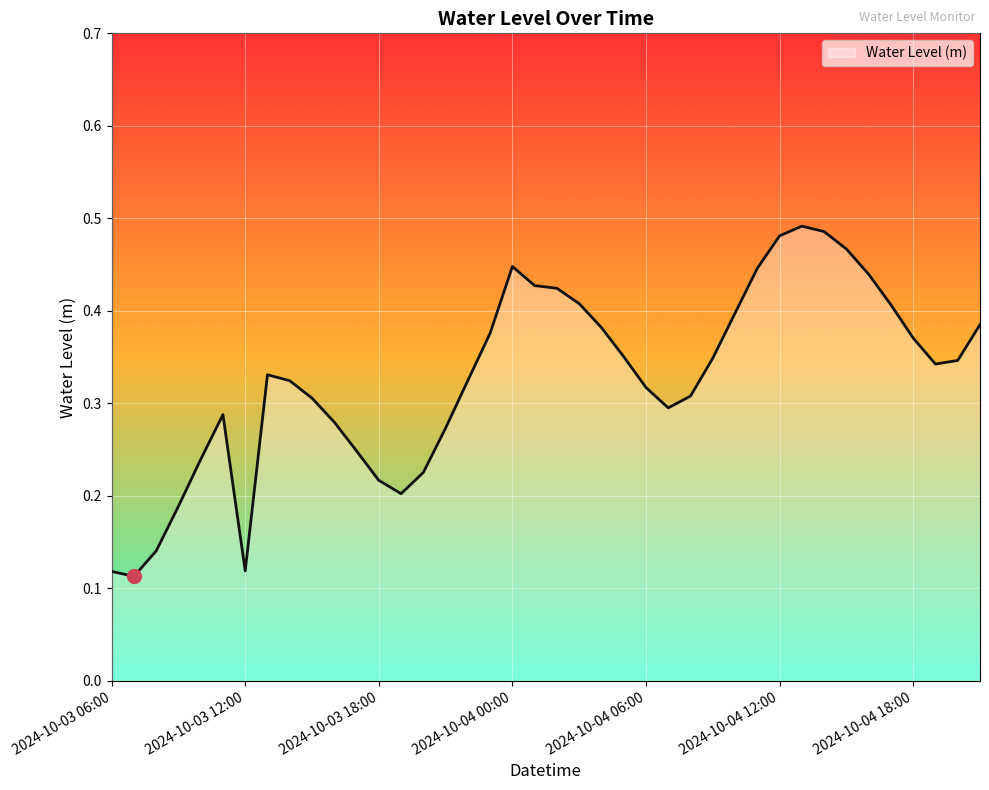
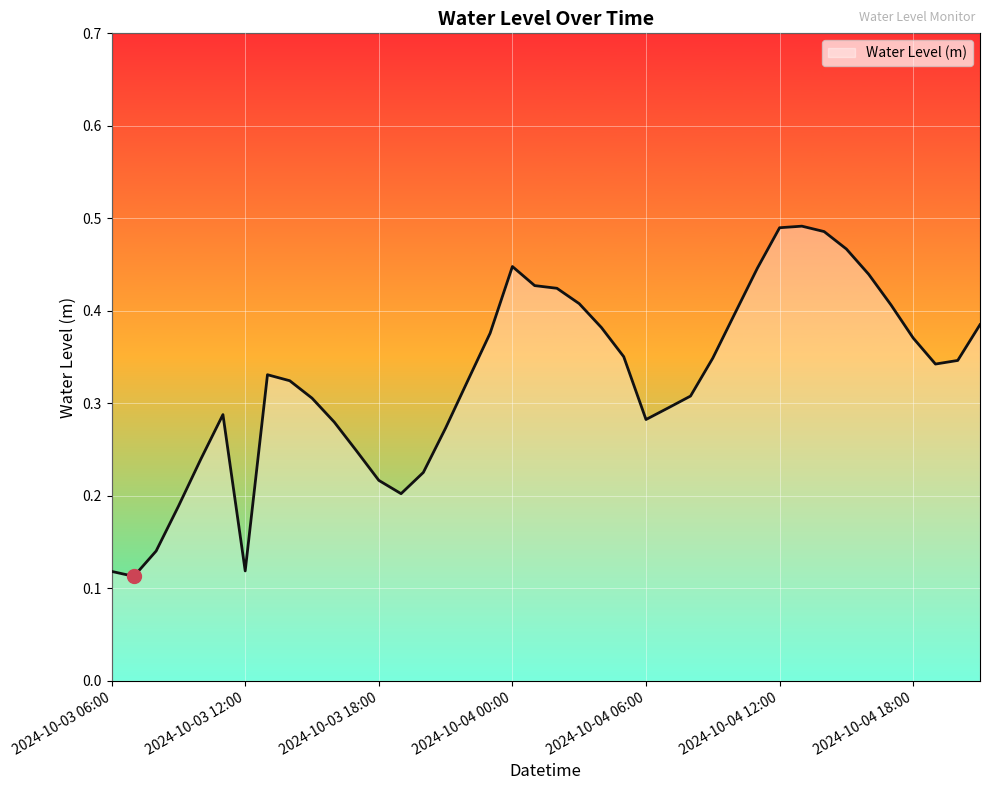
  {
    "Water Level (m)": {
      "2024-10-03 06:00": 0.12,
      "2024-10-03 12:00": 0.12,
      "2024-10-03 18:00": 0.22,
      "2024-10-04 00:00": 0.45,
-     "2024-10-04 06:00": 0.32,
-     "2024-10-04 12:00": 0.48,
+     "2024-10-04 06:00": 0.28,
+     "2024-10-04 12:00": 0.49,
      "2024-10-04 18:00": 0.37
    }
  }
